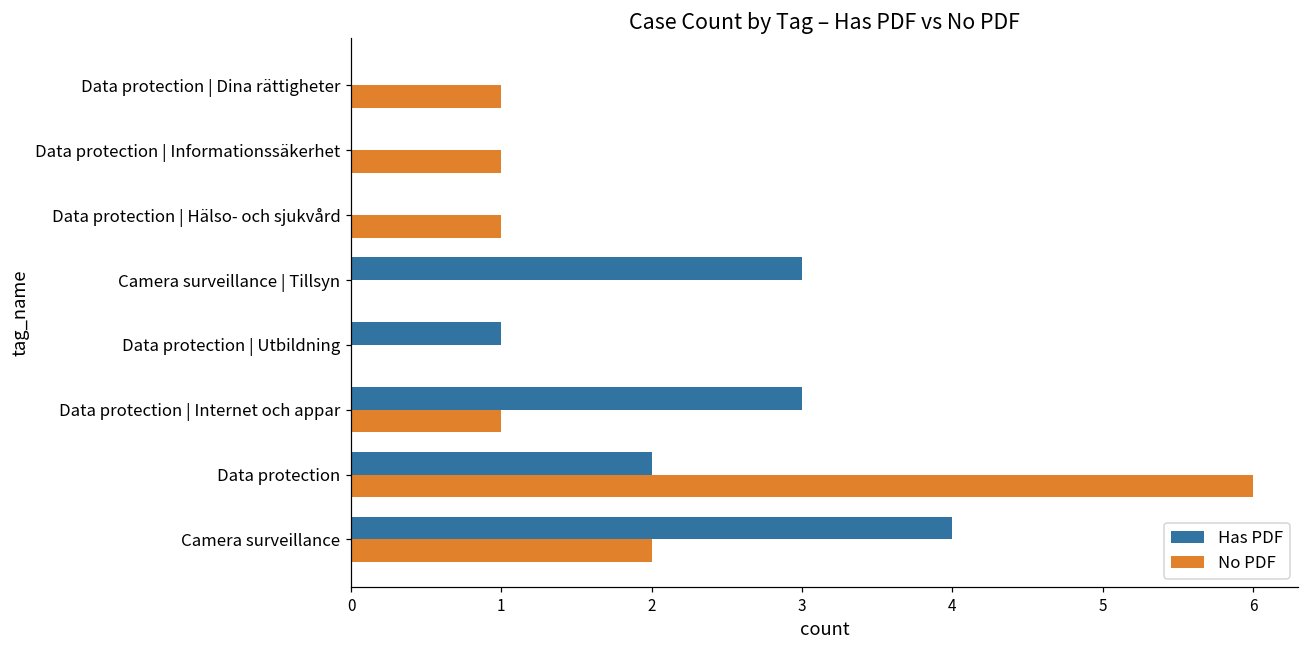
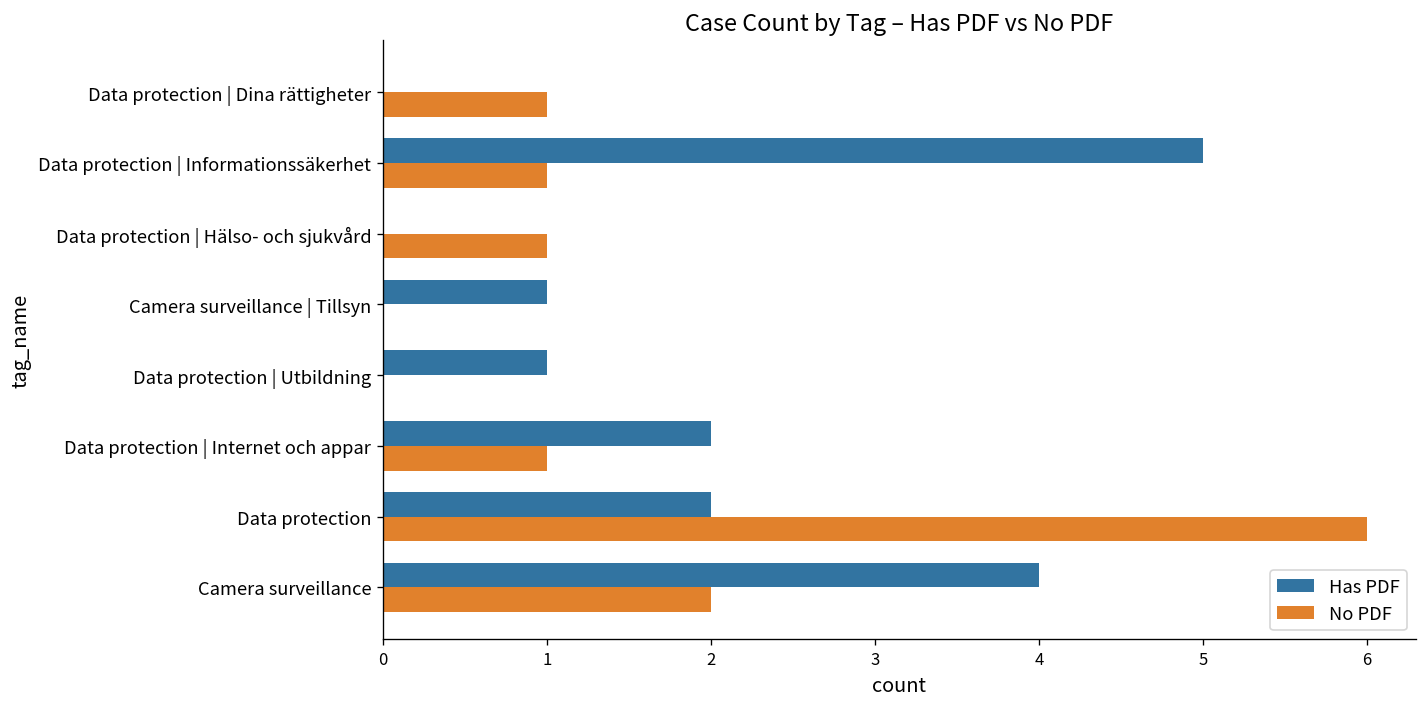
  {
    "Has PDF": {
      "Data protection | Dina rättigheter": 0,
-     "Data protection | Informationssäkerhet": 0,
+     "Data protection | Informationssäkerhet": 5,
      "Data protection | Hälso- och sjukvård": 0,
-     "Camera surveillance | Tillsyn": 3,
+     "Camera surveillance | Tillsyn": 1,
      "Data protection | Utbildning": 1,
-     "Data protection | Internet och appar": 3,
+     "Data protection | Internet och appar": 2,
      "Data protection": 2,
      "Camera surveillance": 4
    },
    "No PDF": {
      "Data protection | Dina rättigheter": 1,
      "Data protection | Informationssäkerhet": 1,
      "Data protection | Hälso- och sjukvård": 1,
      "Camera surveillance | Tillsyn": 0,
      "Data protection | Utbildning": 0,
      "Data protection | Internet och appar": 1,
      "Data protection": 6,
      "Camera surveillance": 2
    }
  }
